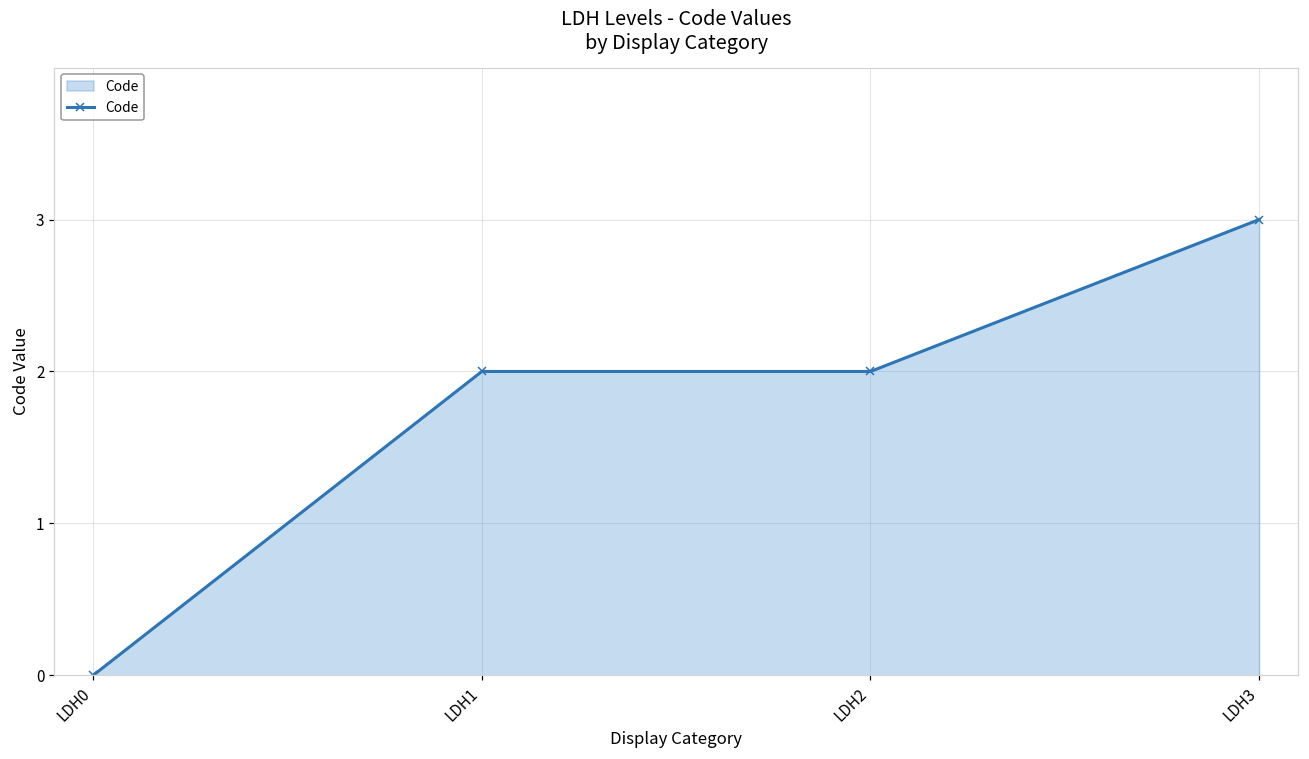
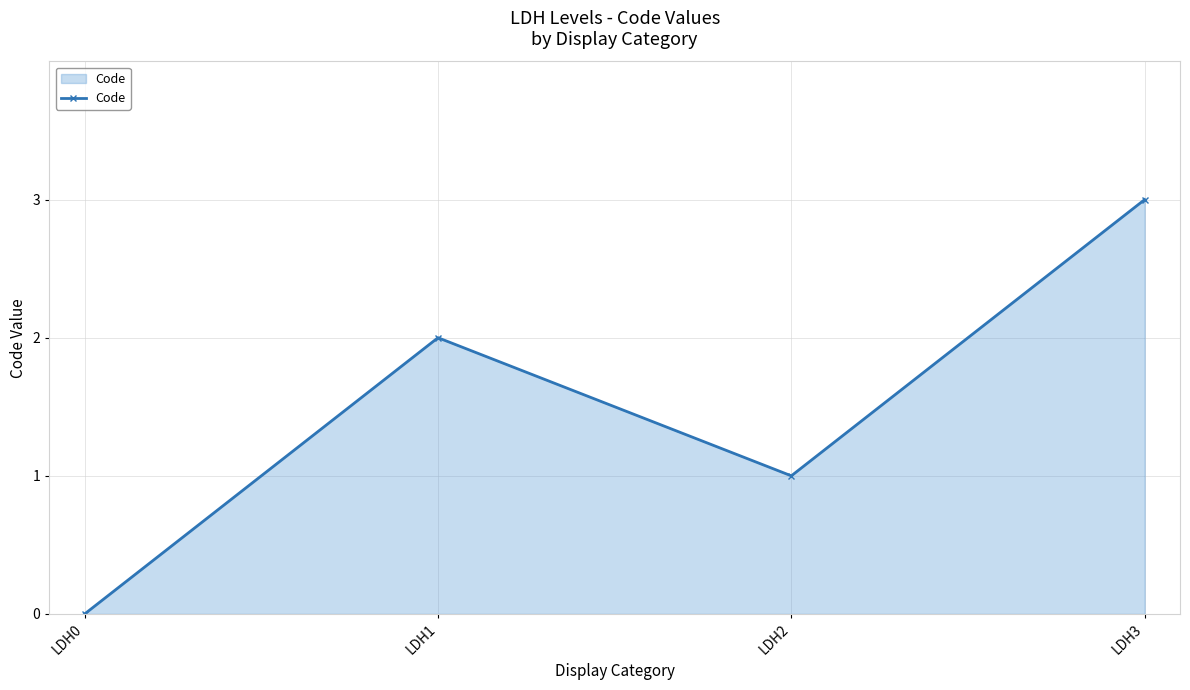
  {
    "LDH0": 0,
    "LDH1": 2,
-   "LDH2": 2,
+   "LDH2": 1,
    "LDH3": 3
  }
